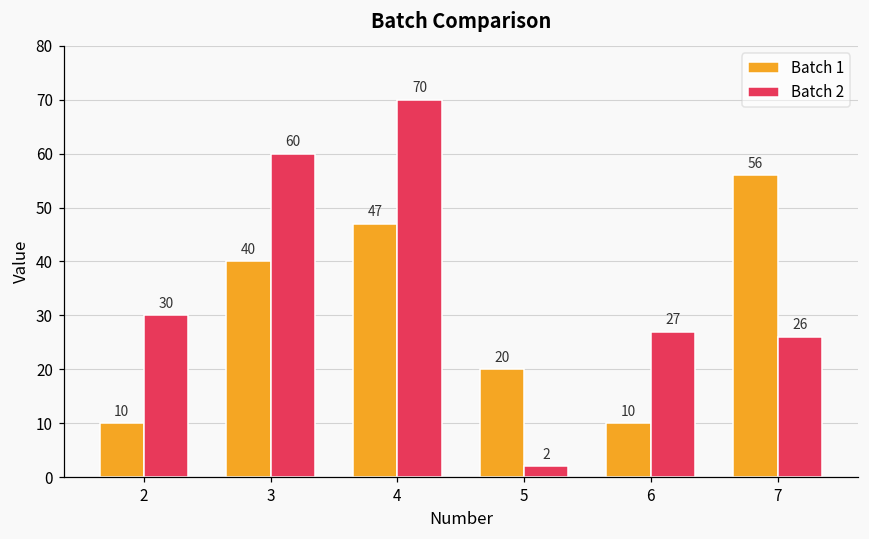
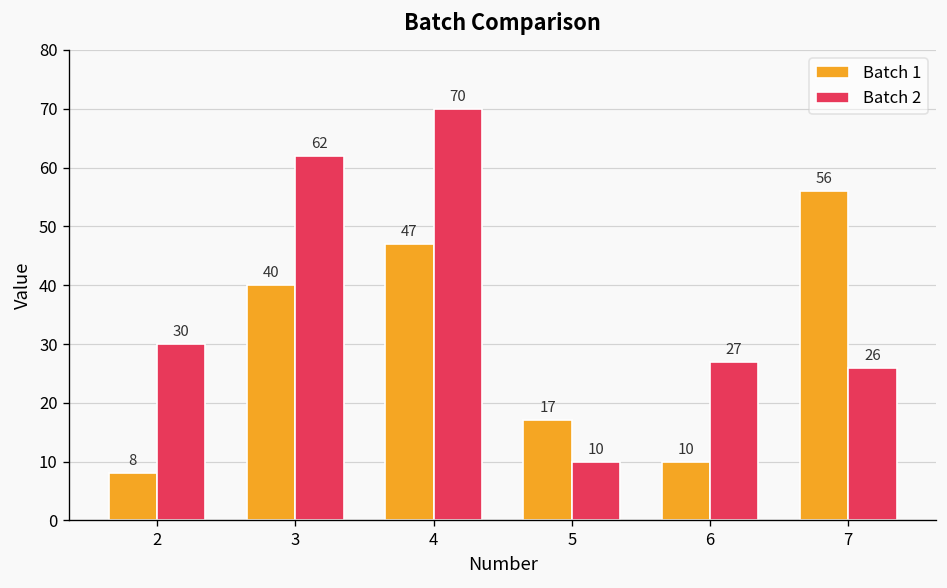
  {
    "Batch 1": {
-     "2": 10,
+     "2": 8,
      "3": 40,
      "4": 47,
-     "5": 20,
+     "5": 17,
      "6": 10,
      "7": 56
    },
    "Batch 2": {
      "2": 30,
-     "3": 60,
+     "3": 62,
      "4": 70,
-     "5": 2,
+     "5": 10,
      "6": 27,
      "7": 26
    }
  }
